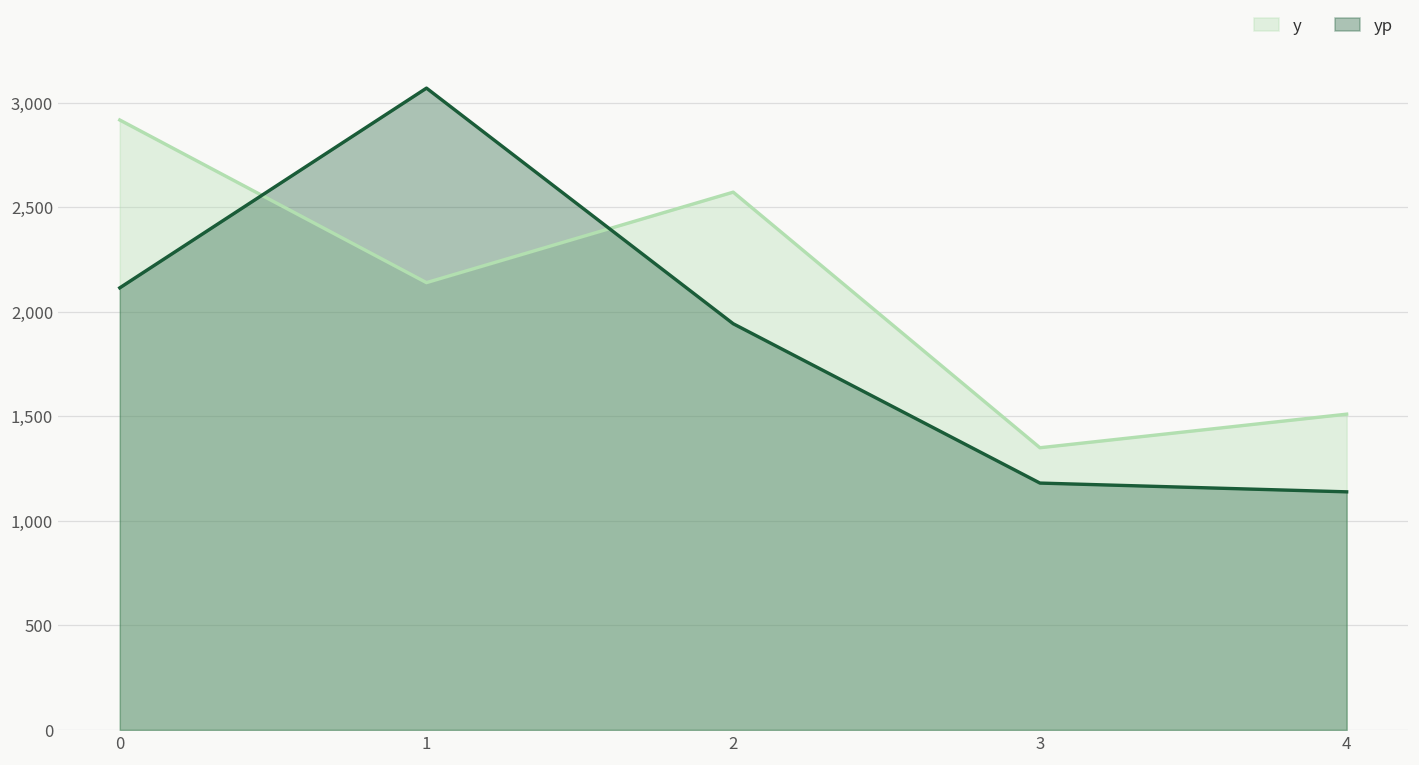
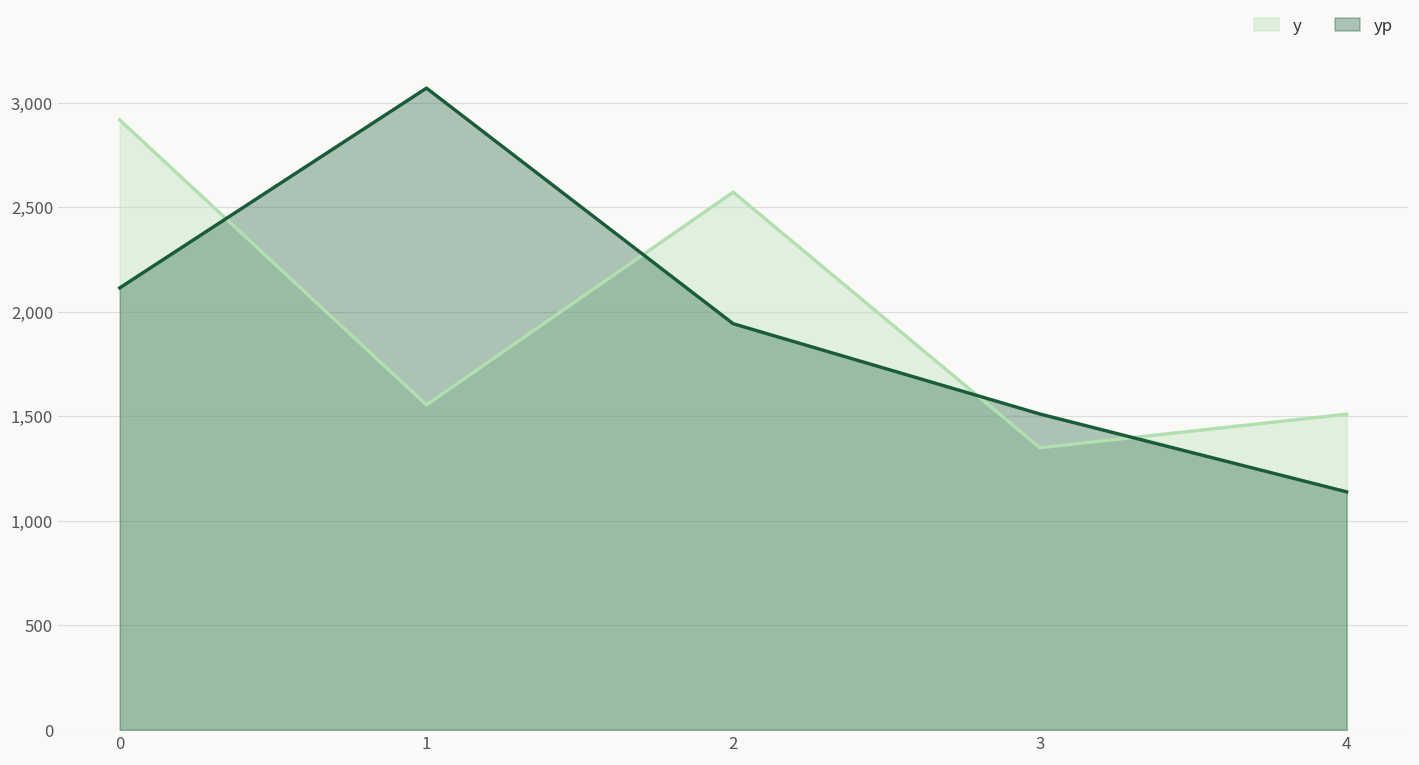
  {
    "y": {
      "0": "2,920",
-     "1": "2,140",
+     "1": "1,550",
      "2": "2,570",
      "3": "1,350",
      "4": "1,510"
    },
    "yp": {
      "0": "2,110",
      "1": "3,070",
      "2": "1,940",
-     "3": "1,180",
+     "3": "1,510",
      "4": "1,140"
    }
  }
